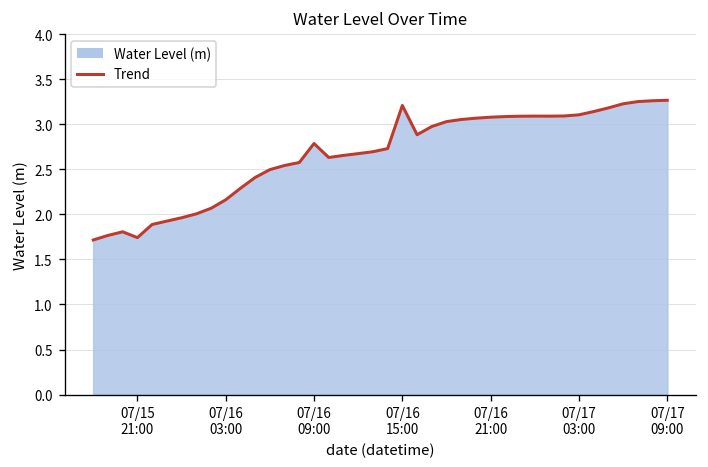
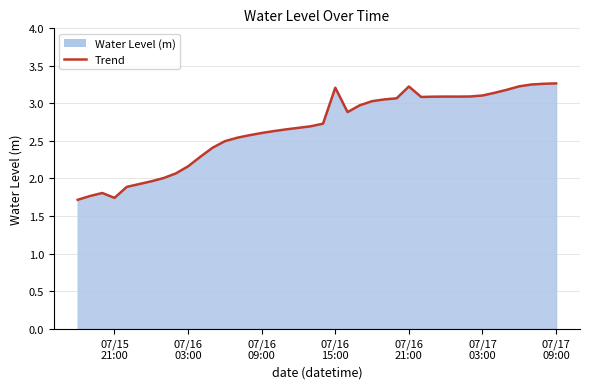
  {
    "07/15 21:00": 1.7,
    "07/16 03:00": 2.2,
-   "07/16 09:00": 2.8,
+   "07/16 09:00": 2.6,
    "07/16 15:00": 3.2,
-   "07/16 21:00": 3.1,
+   "07/16 21:00": 3.2,
    "07/17 03:00": 3.1,
    "07/17 09:00": 3.3
  }
